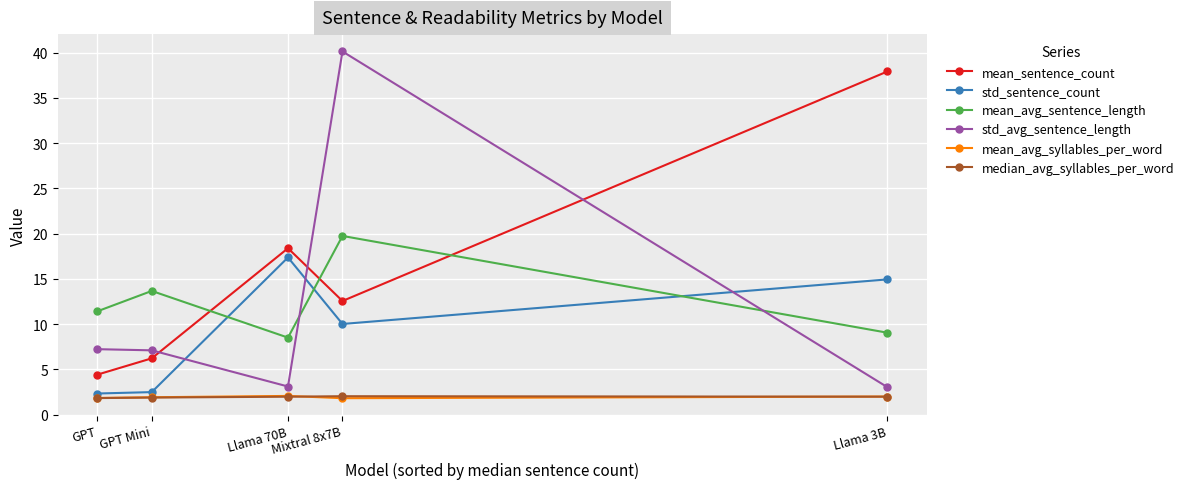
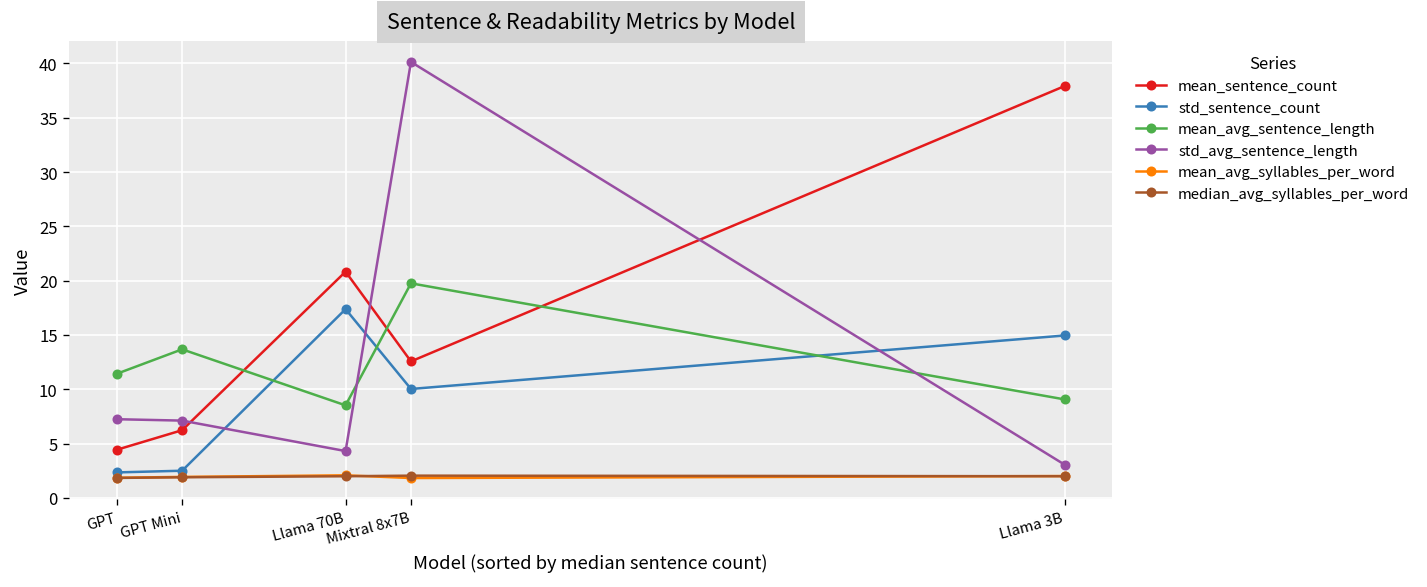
  {
    "mean_sentence_count": {
      "GPT": 4,
      "GPT Mini": 6,
-     "Llama 70B": 18,
+     "Llama 70B": 21,
      "Mixtral 8x7B": 13,
      "Llama 3B": 38
    },
    "std_sentence_count": {
      "GPT": 2,
      "GPT Mini": 3,
      "Llama 70B": 17,
      "Mixtral 8x7B": 10,
      "Llama 3B": 15
    },
    "mean_avg_sentence_length": {
      "GPT": 11,
      "GPT Mini": 14,
      "Llama 70B": 9,
      "Mixtral 8x7B": 20,
      "Llama 3B": 9
    },
    "std_avg_sentence_length": {
      "GPT": 7,
      "GPT Mini": 7,
-     "Llama 70B": 3,
+     "Llama 70B": 4,
      "Mixtral 8x7B": 40,
      "Llama 3B": 3
    }
  }
